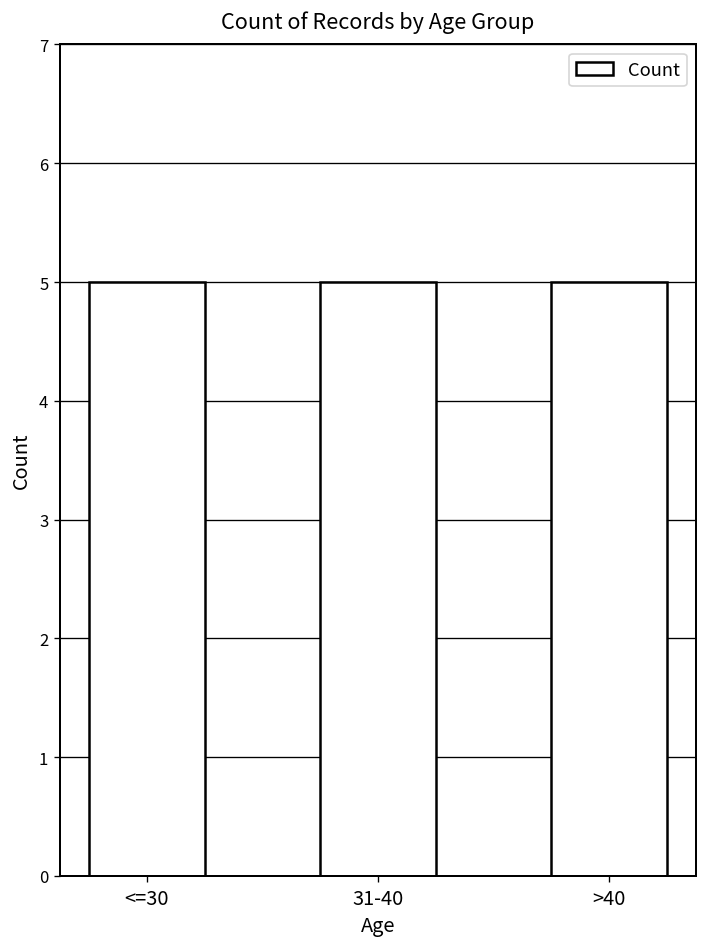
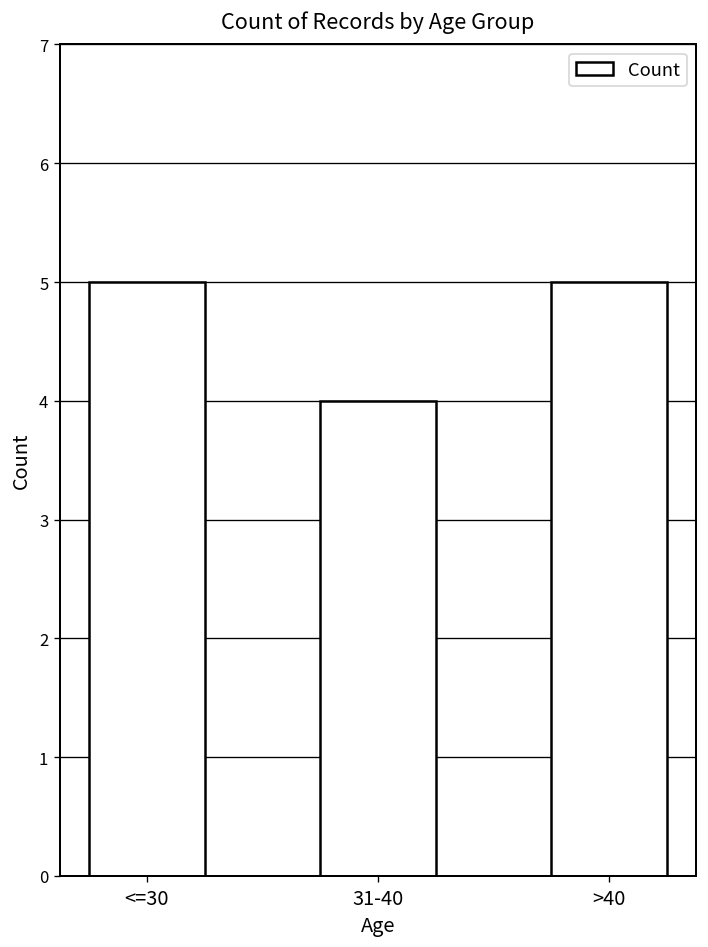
  {
    "<=30": 5,
-   "31-40": 5,
+   "31-40": 4,
    ">40": 5
  }
